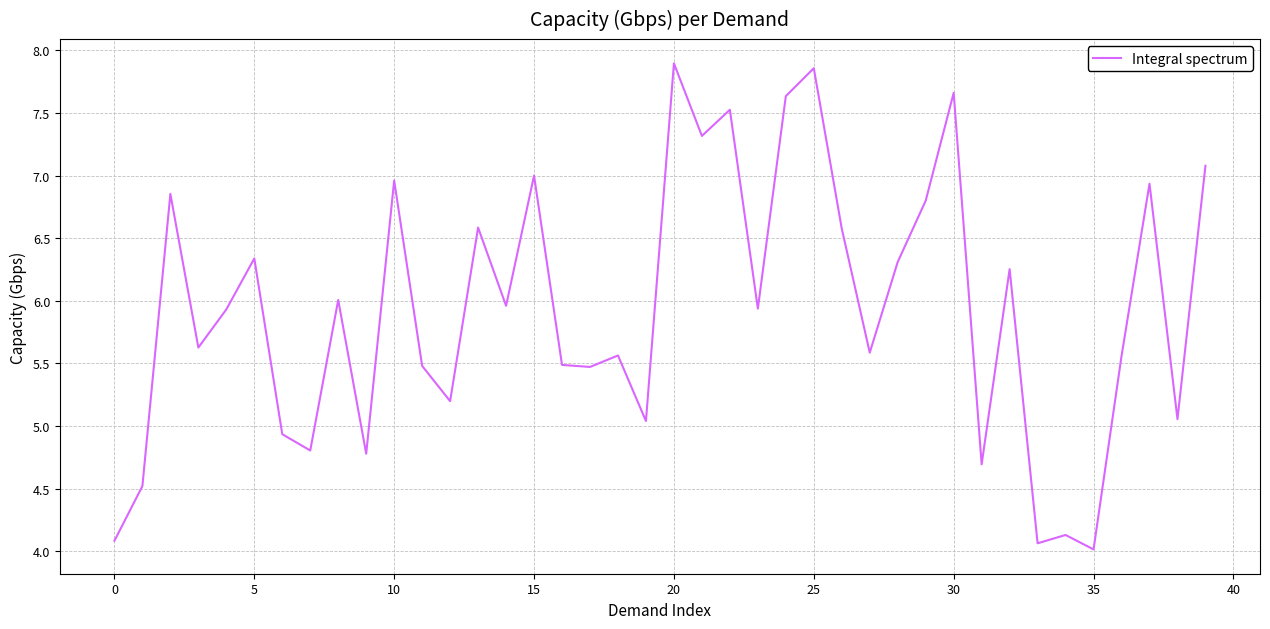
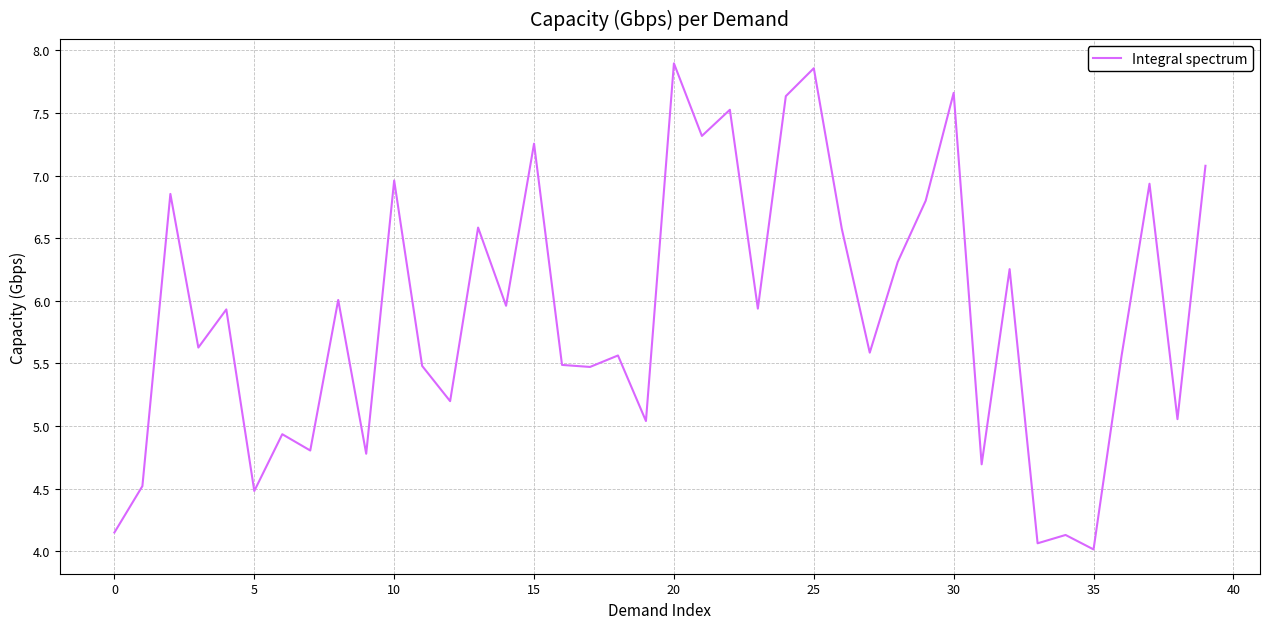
  {
-   "0": 4.08,
-   "5": 6.34,
+   "0": 4.15,
+   "5": 4.48,
    "10": 6.96,
-   "15": 7.00,
+   "15": 7.25,
    "20": 7.90,
    "25": 7.86,
    "30": 7.66,
    "35": 4.02
  }
